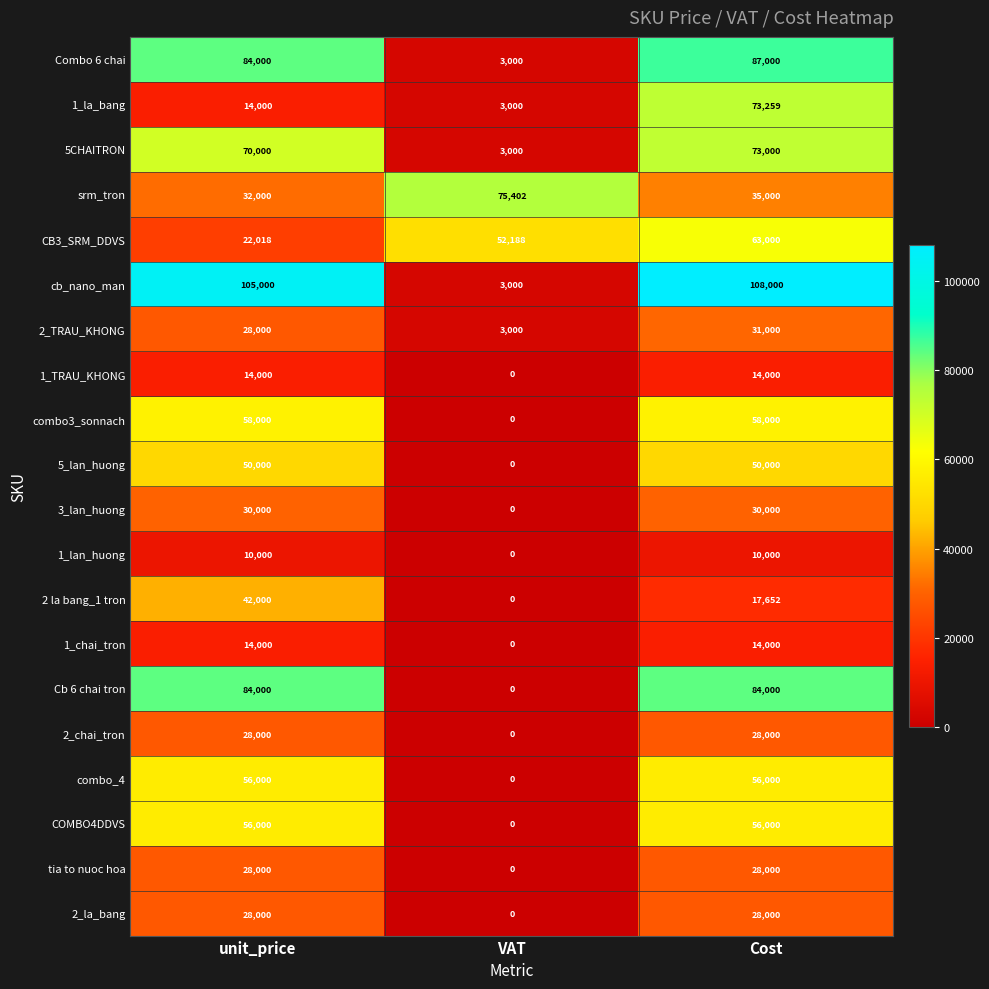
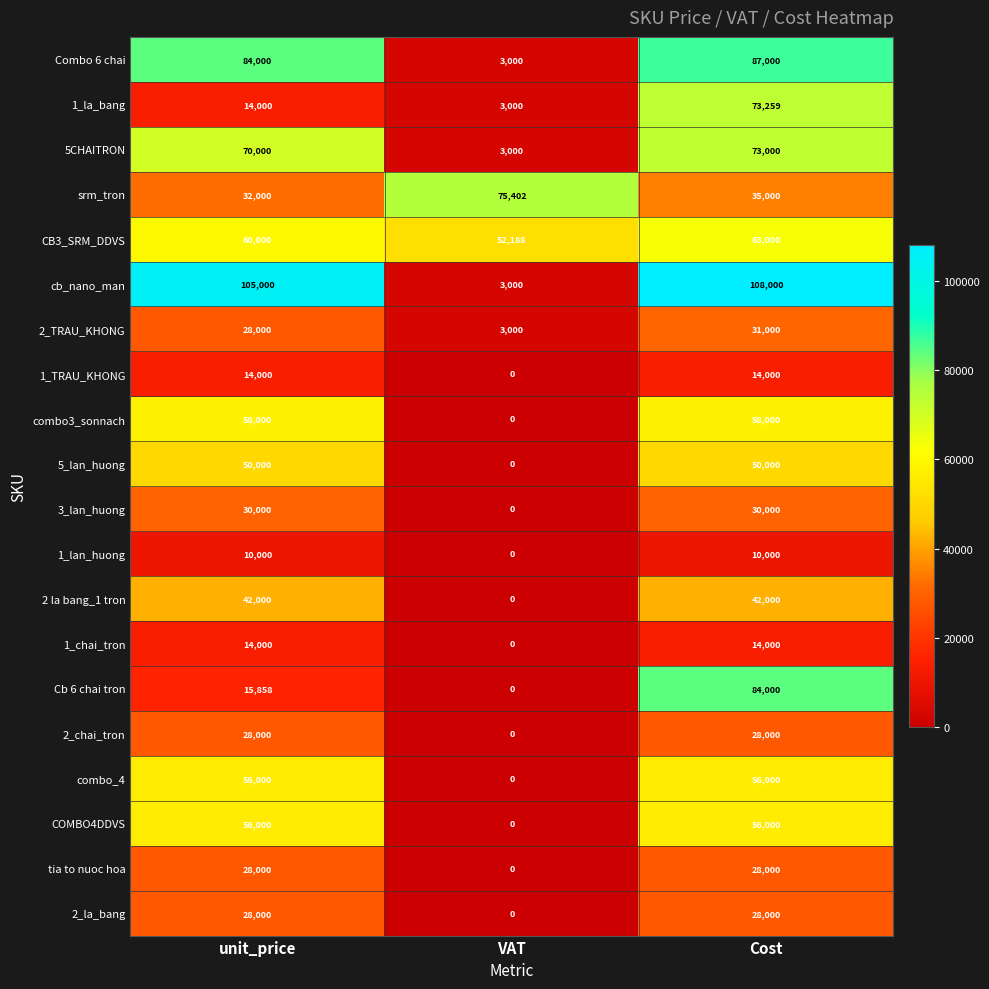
  {
    "Combo 6 chai": {
      "unit_price": "84,000",
      "VAT": "3,000",
      "Cost": "87,000"
    },
    "1_la_bang": {
      "unit_price": "14,000",
      "VAT": "3,000",
      "Cost": "73,259"
    },
    "5CHAITRON": {
      "unit_price": "70,000",
      "VAT": "3,000",
      "Cost": "73,000"
    },
    "srm_tron": {
      "unit_price": "32,000",
      "VAT": "75,402",
      "Cost": "35,000"
    },
    "CB3_SRM_DDVS": {
-     "unit_price": "22,018",
+     "unit_price": "60,000",
      "VAT": "52,188",
      "Cost": "63,000"
    },
    "cb_nano_man": {
      "unit_price": "105,000",
      "VAT": "3,000",
      "Cost": "108,000"
    },
    "2_TRAU_KHONG": {
      "unit_price": "28,000",
      "VAT": "3,000",
      "Cost": "31,000"
    },
    "1_TRAU_KHONG": {
      "unit_price": "14,000",
      "VAT": "0",
      "Cost": "14,000"
    },
    "combo3_sonnach": {
      "unit_price": "58,000",
      "VAT": "0",
      "Cost": "58,000"
    },
    "5_lan_huong": {
      "unit_price": "50,000",
      "VAT": "0",
      "Cost": "50,000"
    },
    "3_lan_huong": {
      "unit_price": "30,000",
      "VAT": "0",
      "Cost": "30,000"
    },
    "1_lan_huong": {
      "unit_price": "10,000",
      "VAT": "0",
      "Cost": "10,000"
    },
    "2 la bang_1 tron": {
      "unit_price": "42,000",
      "VAT": "0",
-     "Cost": "17,652"
+     "Cost": "42,000"
    },
    "1_chai_tron": {
      "unit_price": "14,000",
      "VAT": "0",
      "Cost": "14,000"
    },
    "Cb 6 chai tron": {
-     "unit_price": "84,000",
+     "unit_price": "15,858",
      "VAT": "0",
      "Cost": "84,000"
    },
    "2_chai_tron": {
      "unit_price": "28,000",
      "VAT": "0",
      "Cost": "28,000"
    },
    "combo_4": {
      "unit_price": "56,000",
      "VAT": "0",
      "Cost": "56,000"
    },
    "COMBO4DDVS": {
      "unit_price": "56,000",
      "VAT": "0",
      "Cost": "56,000"
    },
    "tia to nuoc hoa": {
      "unit_price": "28,000",
      "VAT": "0",
      "Cost": "28,000"
    },
    "2_la_bang": {
      "unit_price": "28,000",
      "VAT": "0",
      "Cost": "28,000"
    }
  }
